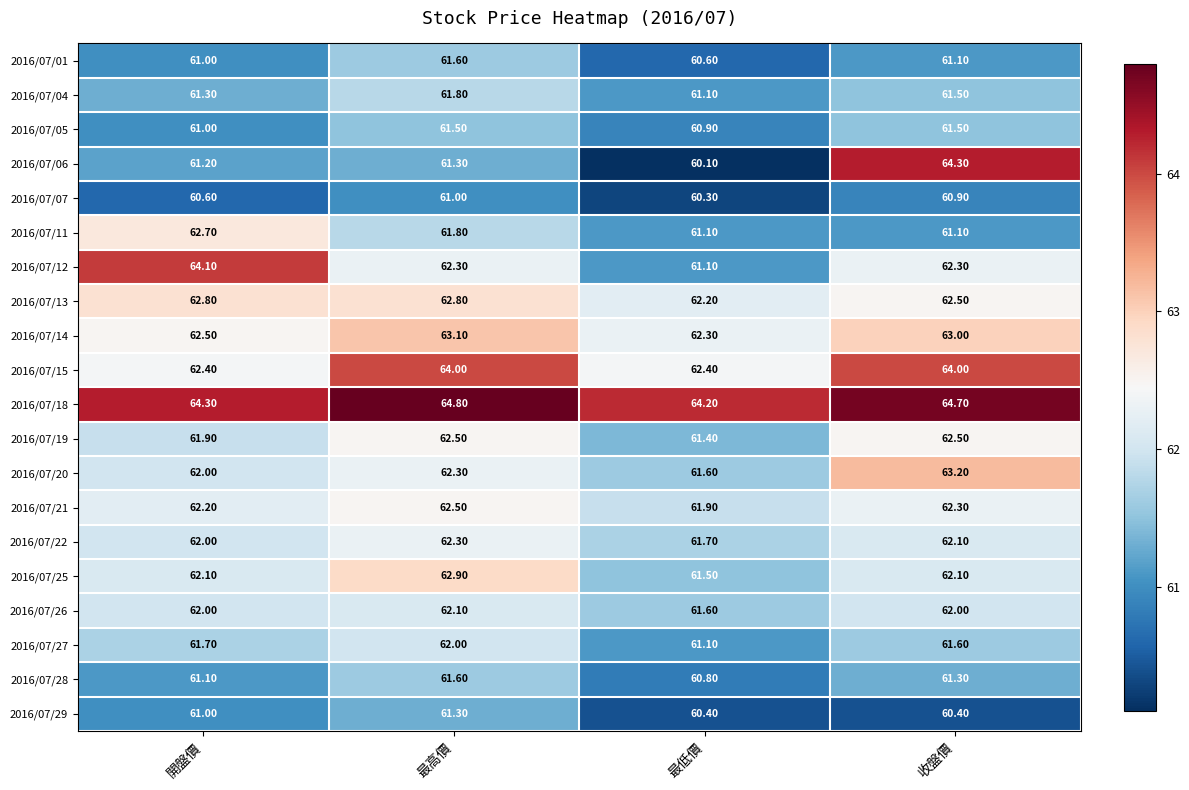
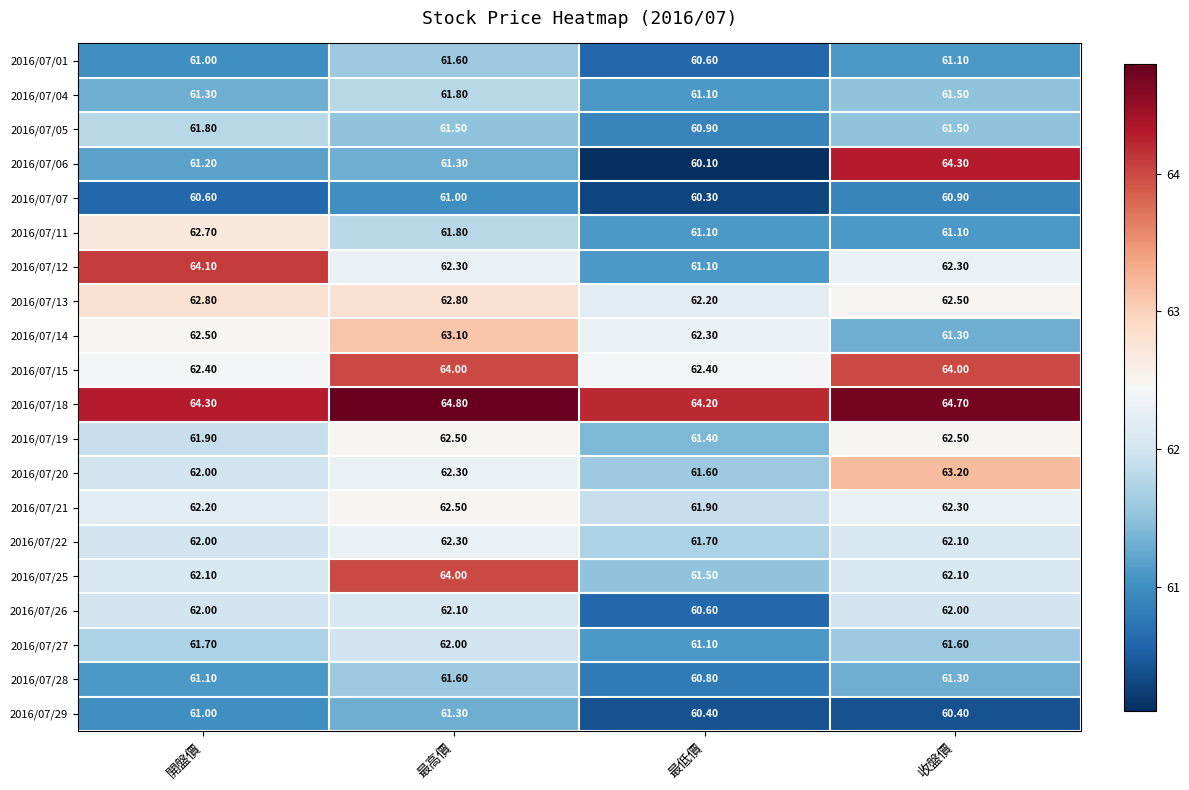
  {
    "2016/07/01": {
      "開盤價": 61.00,
      "最高價": 61.60,
      "最低價": 60.60,
      "收盤價": 61.10
    },
    "2016/07/04": {
      "開盤價": 61.30,
      "最高價": 61.80,
      "最低價": 61.10,
      "收盤價": 61.50
    },
    "2016/07/05": {
-     "開盤價": 61.00,
+     "開盤價": 61.80,
      "最高價": 61.50,
      "最低價": 60.90,
      "收盤價": 61.50
    },
    "2016/07/06": {
      "開盤價": 61.20,
      "最高價": 61.30,
      "最低價": 60.10,
      "收盤價": 64.30
    },
    "2016/07/07": {
      "開盤價": 60.60,
      "最高價": 61.00,
      "最低價": 60.30,
      "收盤價": 60.90
    },
    "2016/07/11": {
      "開盤價": 62.70,
      "最高價": 61.80,
      "最低價": 61.10,
      "收盤價": 61.10
    },
    "2016/07/12": {
      "開盤價": 64.10,
      "最高價": 62.30,
      "最低價": 61.10,
      "收盤價": 62.30
    },
    "2016/07/13": {
      "開盤價": 62.80,
      "最高價": 62.80,
      "最低價": 62.20,
      "收盤價": 62.50
    },
    "2016/07/14": {
      "開盤價": 62.50,
      "最高價": 63.10,
      "最低價": 62.30,
-     "收盤價": 63.00
+     "收盤價": 61.30
    },
    "2016/07/15": {
      "開盤價": 62.40,
      "最高價": 64.00,
      "最低價": 62.40,
      "收盤價": 64.00
    },
    "2016/07/18": {
      "開盤價": 64.30,
      "最高價": 64.80,
      "最低價": 64.20,
      "收盤價": 64.70
    },
    "2016/07/19": {
      "開盤價": 61.90,
      "最高價": 62.50,
      "最低價": 61.40,
      "收盤價": 62.50
    },
    "2016/07/20": {
      "開盤價": 62.00,
      "最高價": 62.30,
      "最低價": 61.60,
      "收盤價": 63.20
    },
    "2016/07/21": {
      "開盤價": 62.20,
      "最高價": 62.50,
      "最低價": 61.90,
      "收盤價": 62.30
    },
    "2016/07/22": {
      "開盤價": 62.00,
      "最高價": 62.30,
      "最低價": 61.70,
      "收盤價": 62.10
    },
    "2016/07/25": {
      "開盤價": 62.10,
-     "最高價": 62.90,
+     "最高價": 64.00,
      "最低價": 61.50,
      "收盤價": 62.10
    },
    "2016/07/26": {
      "開盤價": 62.00,
      "最高價": 62.10,
-     "最低價": 61.60,
+     "最低價": 60.60,
      "收盤價": 62.00
    },
    "2016/07/27": {
      "開盤價": 61.70,
      "最高價": 62.00,
      "最低價": 61.10,
      "收盤價": 61.60
    },
    "2016/07/28": {
      "開盤價": 61.10,
      "最高價": 61.60,
      "最低價": 60.80,
      "收盤價": 61.30
    },
    "2016/07/29": {
      "開盤價": 61.00,
      "最高價": 61.30,
      "最低價": 60.40,
      "收盤價": 60.40
    }
  }
